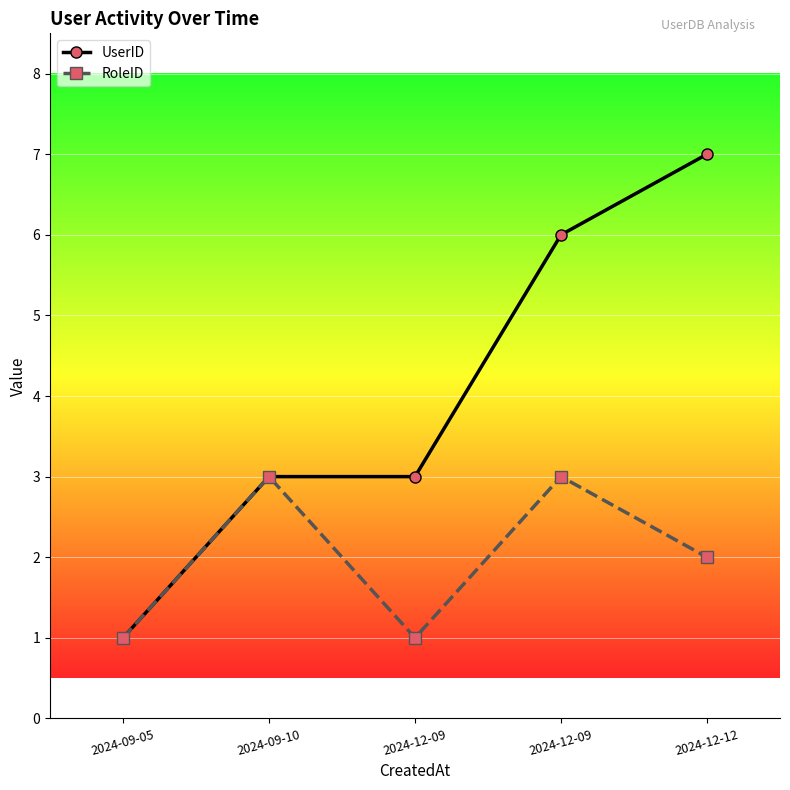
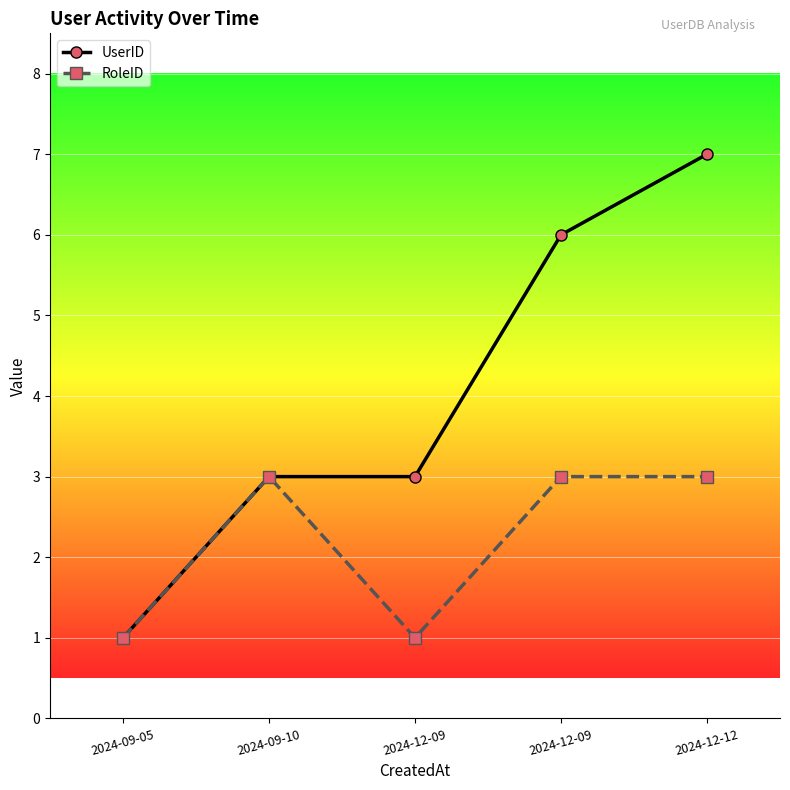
  {
    "UserID": {
      "2024-12-12": 7
    },
    "RoleID": {
-     "2024-12-12": 2
+     "2024-12-12": 3
    }
  }
